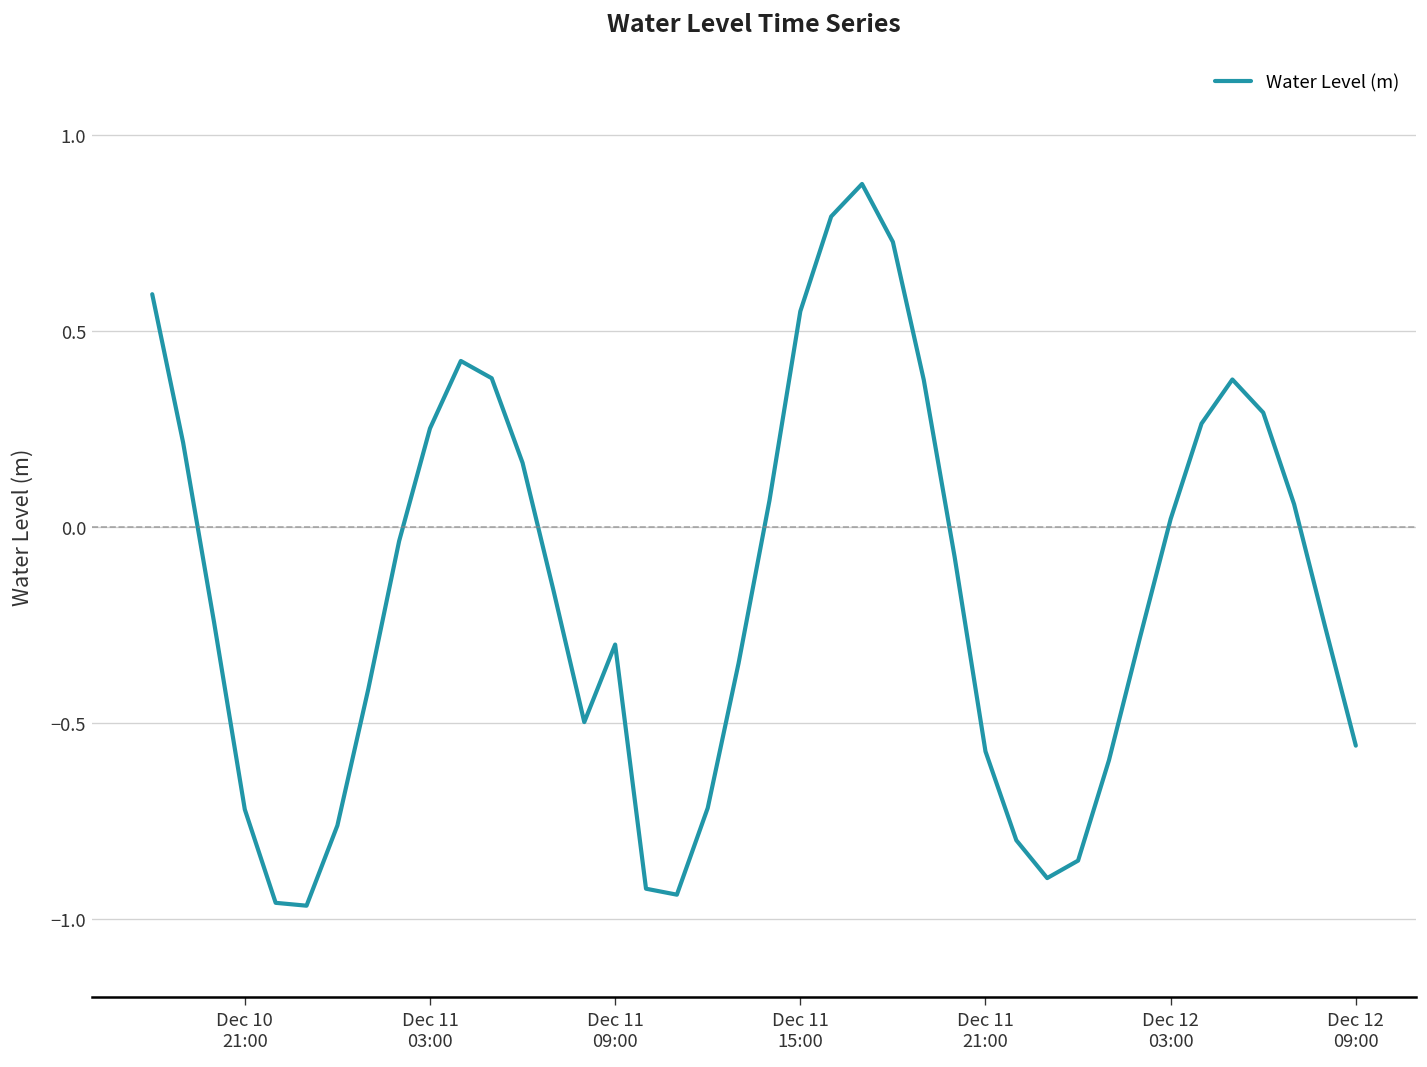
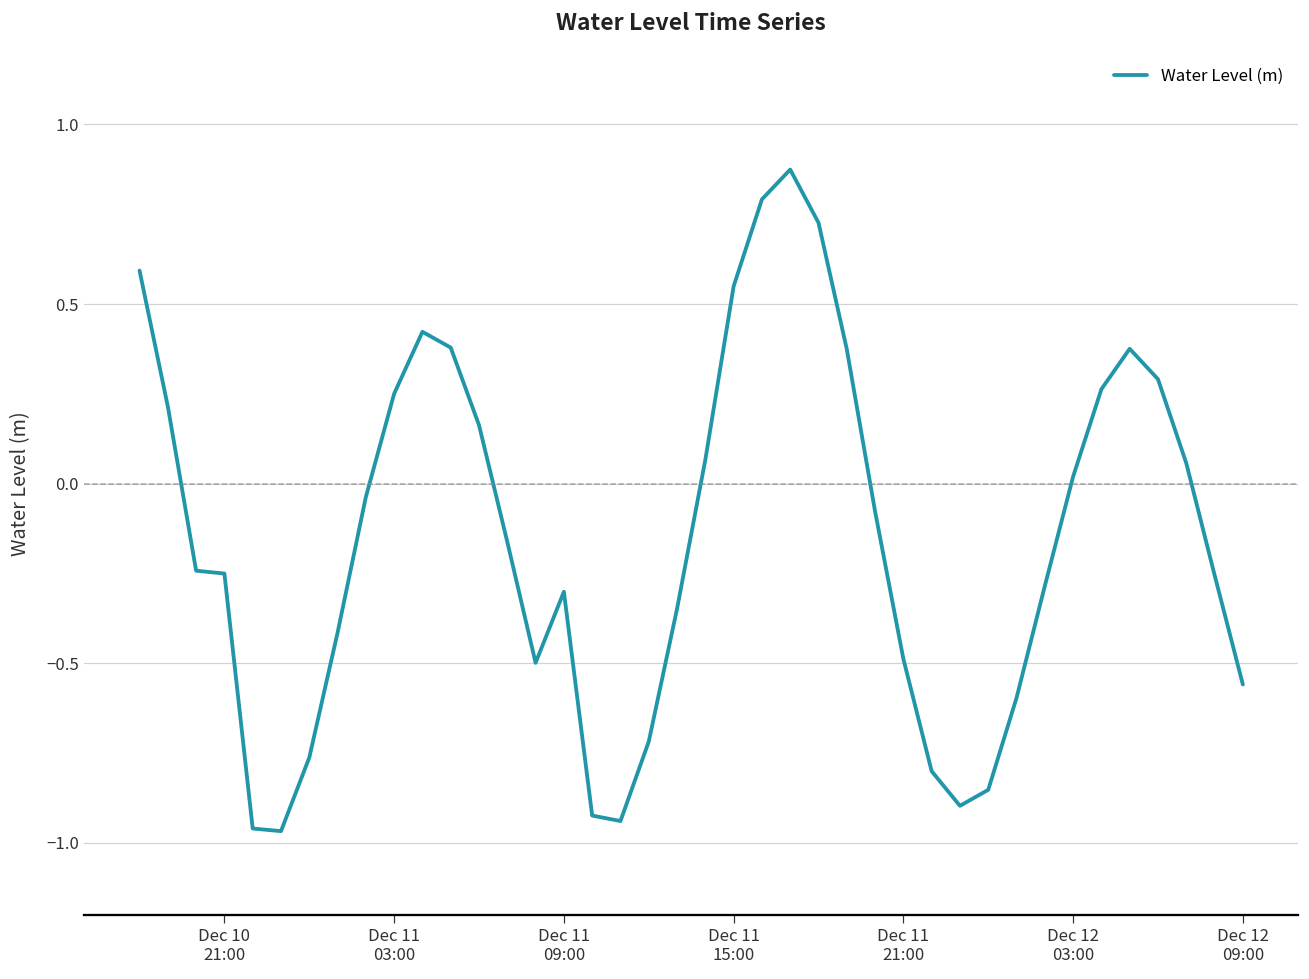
  {
-   "Dec 10 21:00": -0.72,
+   "Dec 10 21:00": -0.25,
    "Dec 11 03:00": 0.25,
    "Dec 11 09:00": -0.30,
    "Dec 11 15:00": 0.55,
-   "Dec 11 21:00": -0.57,
+   "Dec 11 21:00": -0.49,
    "Dec 12 03:00": 0.02,
    "Dec 12 09:00": -0.56
  }
